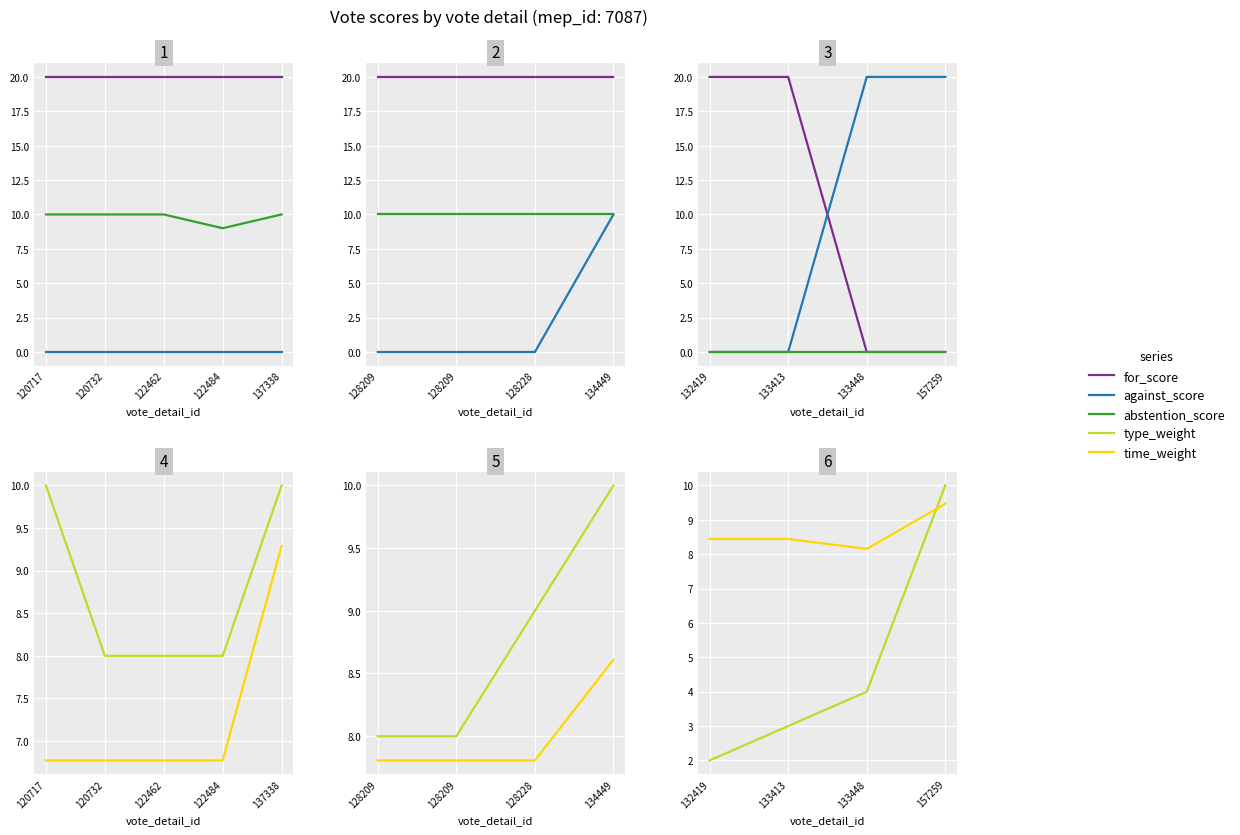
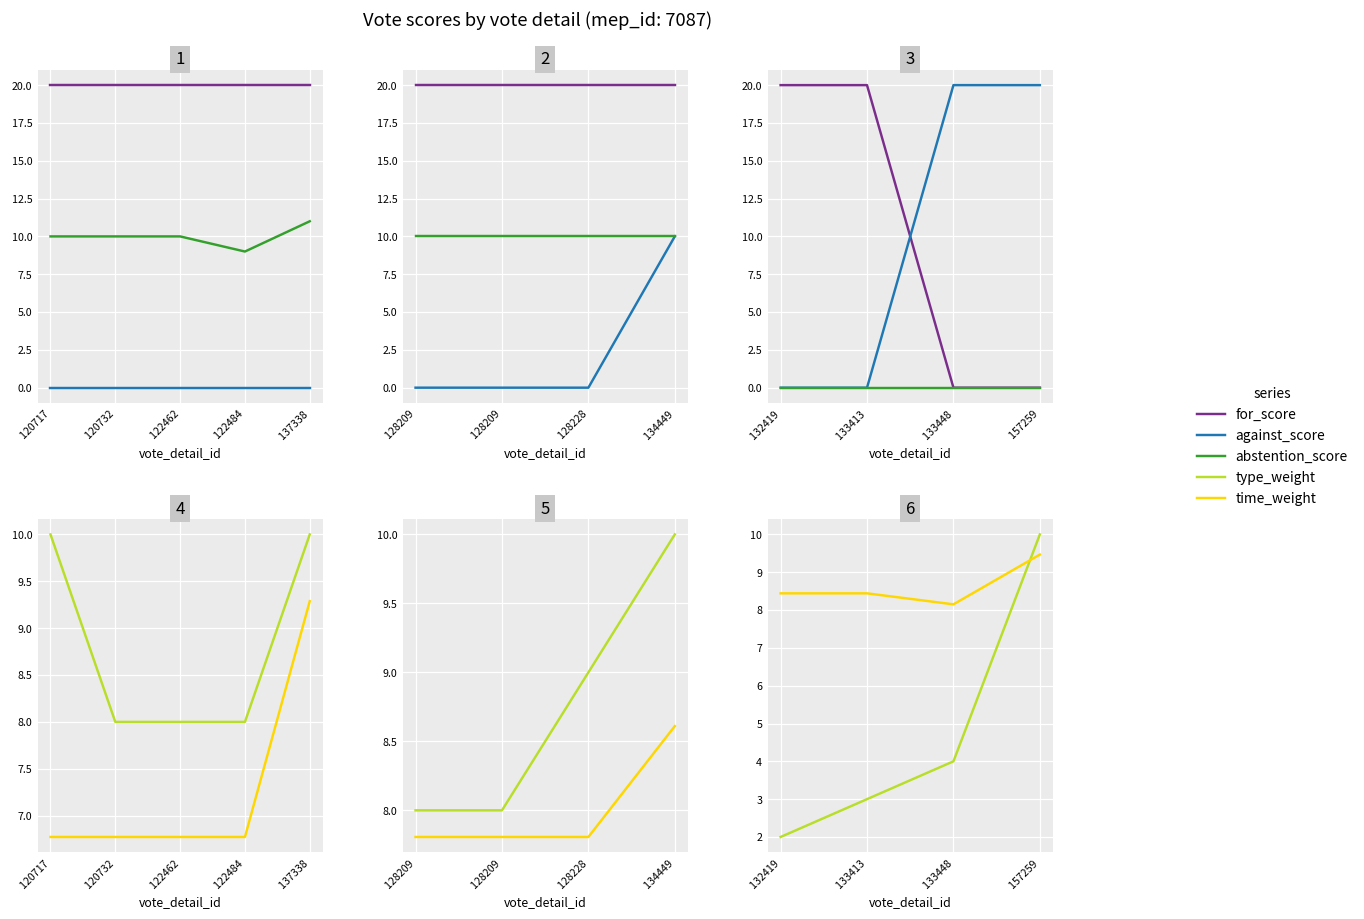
  {
    "1": {
      "for_score": {
        "120717": 20,
        "120732": 20,
        "122462": 20,
        "122484": 20,
        "137338": 20
      },
      "against_score": {
        "120717": 0,
        "120732": 0,
        "122462": 0,
        "122484": 0,
        "137338": 0
      },
      "abstention_score": {
        "120717": 10,
        "120732": 10,
        "122462": 10,
        "122484": 9,
-       "137338": 10
+       "137338": 11
      }
    },
    "2": {
      "for_score": {
        "128228": 20.0,
        "134449": 20.0
      },
      "against_score": {
        "128228": 0.0
      },
      "abstention_score": {
        "128228": 10.0
      }
    },
    "3": {
      "for_score": {
        "132419": 20.0,
        "133413": 20.0
      },
      "against_score": {
        "133448": 20.0,
        "157259": 20.0
      }
    },
    "4": {
      "type_weight": {
        "120717": 10.0,
        "120732": 8.0,
        "122462": 8.0,
        "122484": 8.0,
        "137338": 10.0
      },
      "time_weight": {
        "120717": 6.8,
        "120732": 6.8,
        "122462": 6.8,
        "122484": 6.8,
        "137338": 9.3
      }
    },
    "5": {
      "type_weight": {
        "128228": 9.00,
        "134449": 10.00
      },
      "time_weight": {
        "128228": 7.81,
        "134449": 8.61
      }
    },
    "6": {
      "type_weight": {
        "132419": 2.0,
        "133413": 3.0,
        "133448": 4.0,
        "157259": 10.0
      },
      "time_weight": {
        "132419": 8.4,
        "133413": 8.4,
        "133448": 8.2,
        "157259": 9.5
      }
    }
  }
